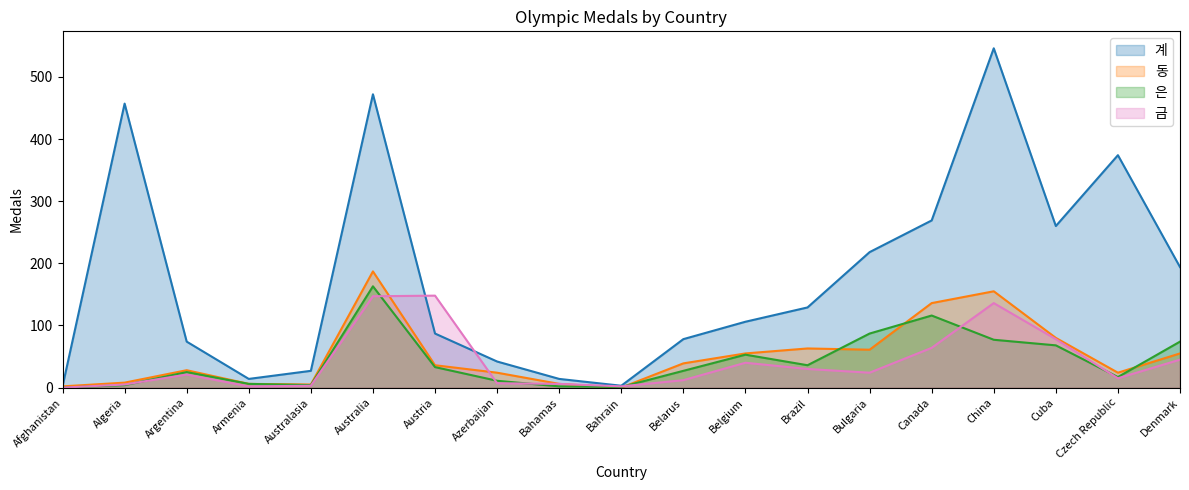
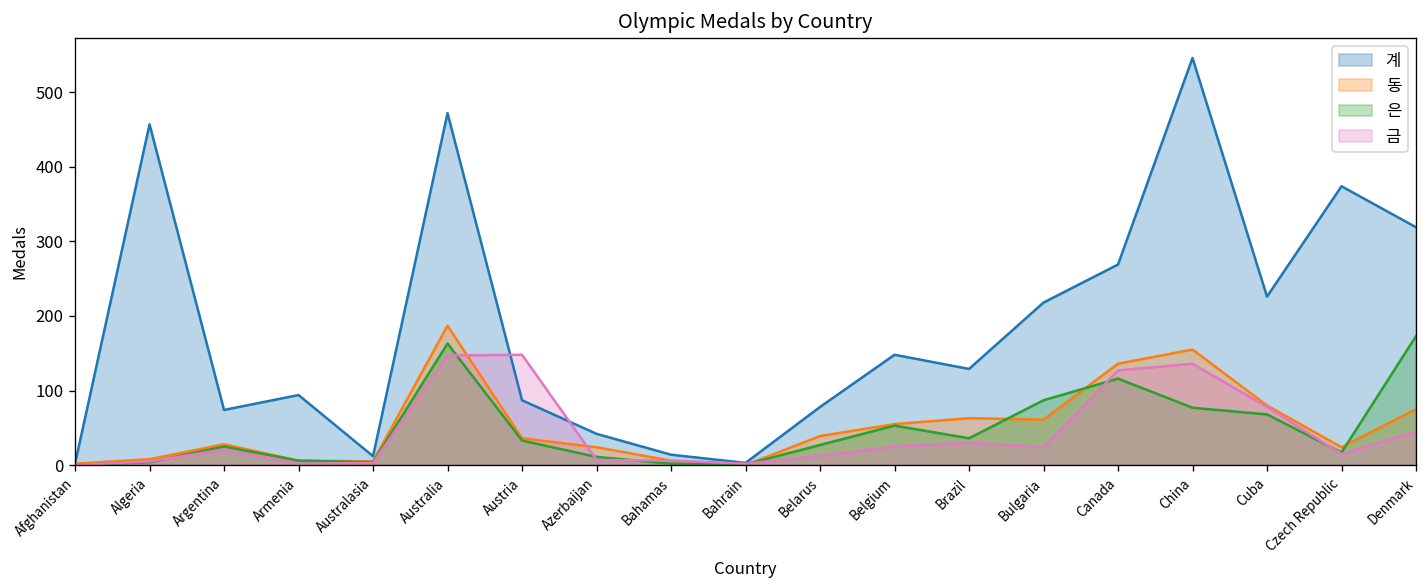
  {
    "계": {
      "Algeria": 460,
      "Argentina": 70,
-     "Armenia": 10,
-     "Australasia": 30,
+     "Armenia": 90,
+     "Australasia": 10,
      "Australia": 470,
      "Austria": 90,
      "Azerbaijan": 40,
      "Bahamas": 10,
      "Belarus": 80,
-     "Belgium": 110,
+     "Belgium": 150,
      "Brazil": 130,
      "Bulgaria": 220,
      "Canada": 270,
      "China": 550,
-     "Cuba": 260,
+     "Cuba": 230,
      "Czech Republic": 370,
-     "Denmark": 190
+     "Denmark": 320
    },
    "동": {
      "Australia": 190,
      "Azerbaijan": 20,
      "Belarus": 40,
      "Brazil": 60,
      "Bulgaria": 60,
      "Canada": 140,
      "China": 160,
      "Czech Republic": 20,
-     "Denmark": 60
+     "Denmark": 80
    },
    "은": {
      "Australia": 160,
      "Belarus": 30,
      "Brazil": 40,
      "Bulgaria": 90,
      "Canada": 120,
      "China": 80,
      "Cuba": 70,
-     "Denmark": 70
+     "Denmark": 170
    },
    "금": {
      "Australia": 150,
      "Austria": 150,
      "Belarus": 10,
-     "Belgium": 40,
+     "Belgium": 30,
      "Brazil": 30,
      "Bulgaria": 20,
-     "Canada": 60,
+     "Canada": 130,
      "China": 140,
      "Denmark": 50
    }
  }
